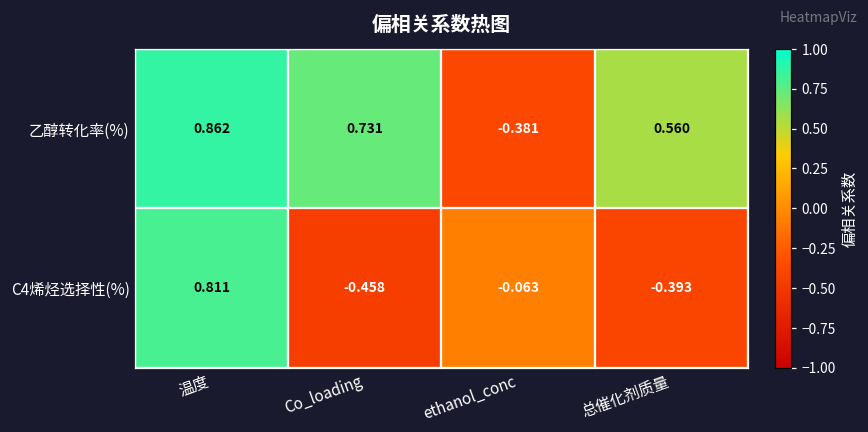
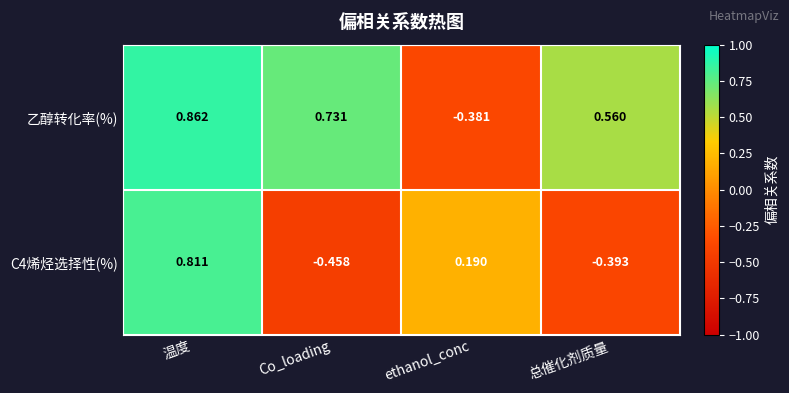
  {
    "乙醇转化率(%)": {
      "温度": 0.862,
      "Co_loading": 0.731,
      "ethanol_conc": -0.381,
      "总催化剂质量": 0.560
    },
    "C4烯烃选择性(%)": {
      "温度": 0.811,
      "Co_loading": -0.458,
-     "ethanol_conc": -0.063,
+     "ethanol_conc": 0.190,
      "总催化剂质量": -0.393
    }
  }
